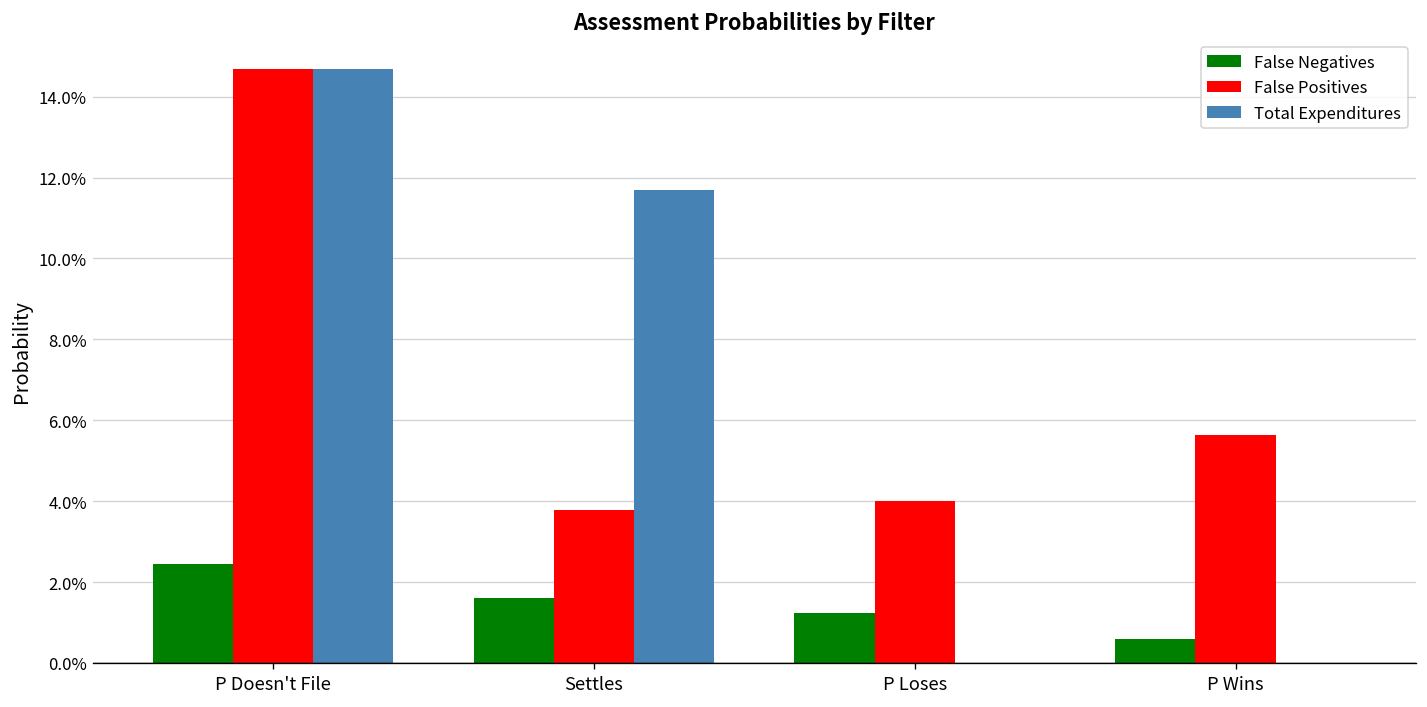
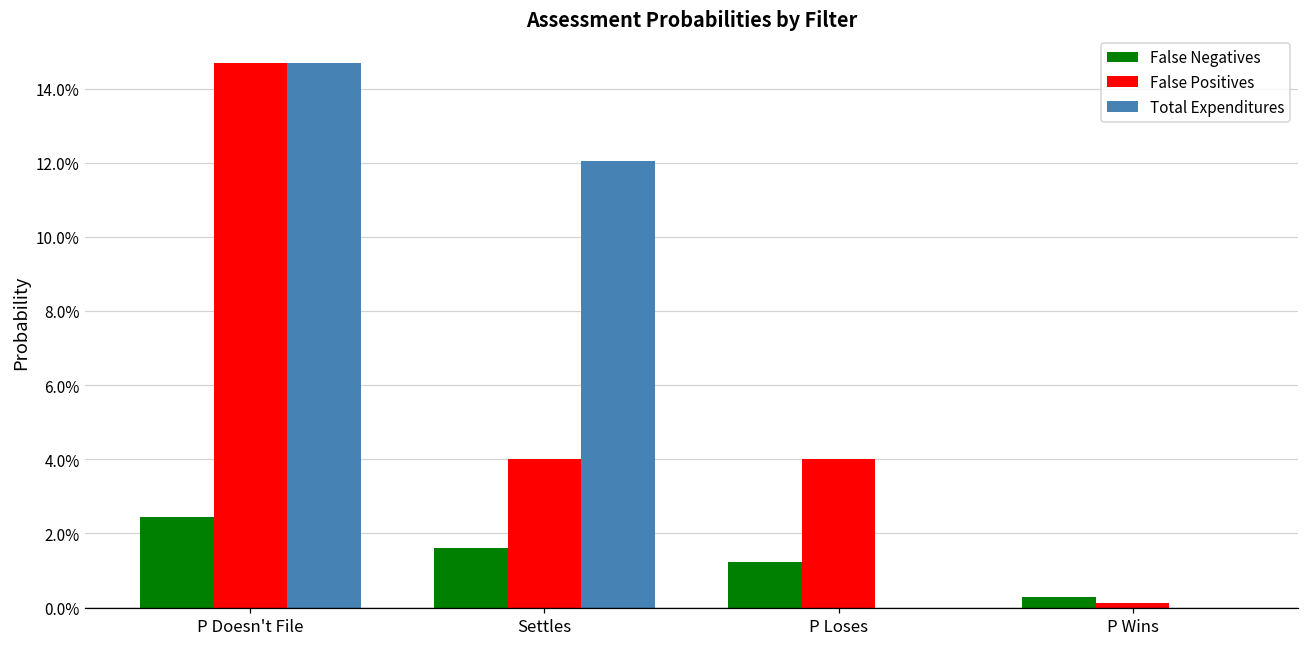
  {
    "False Negatives": {
      "P Doesn't File": "2.4%",
      "Settles": "1.6%",
      "P Loses": "1.2%",
-     "P Wins": "0.6%"
+     "P Wins": "0.3%"
    },
    "False Positives": {
      "P Doesn't File": "14.7%",
-     "Settles": "3.8%",
+     "Settles": "4.0%",
      "P Loses": "4.0%",
-     "P Wins": "5.6%"
+     "P Wins": "0.1%"
    },
    "Total Expenditures": {
      "P Doesn't File": "14.7%",
-     "Settles": "11.7%",
+     "Settles": "12.0%",
      "P Loses": "0.0%",
      "P Wins": "0.0%"
    }
  }
